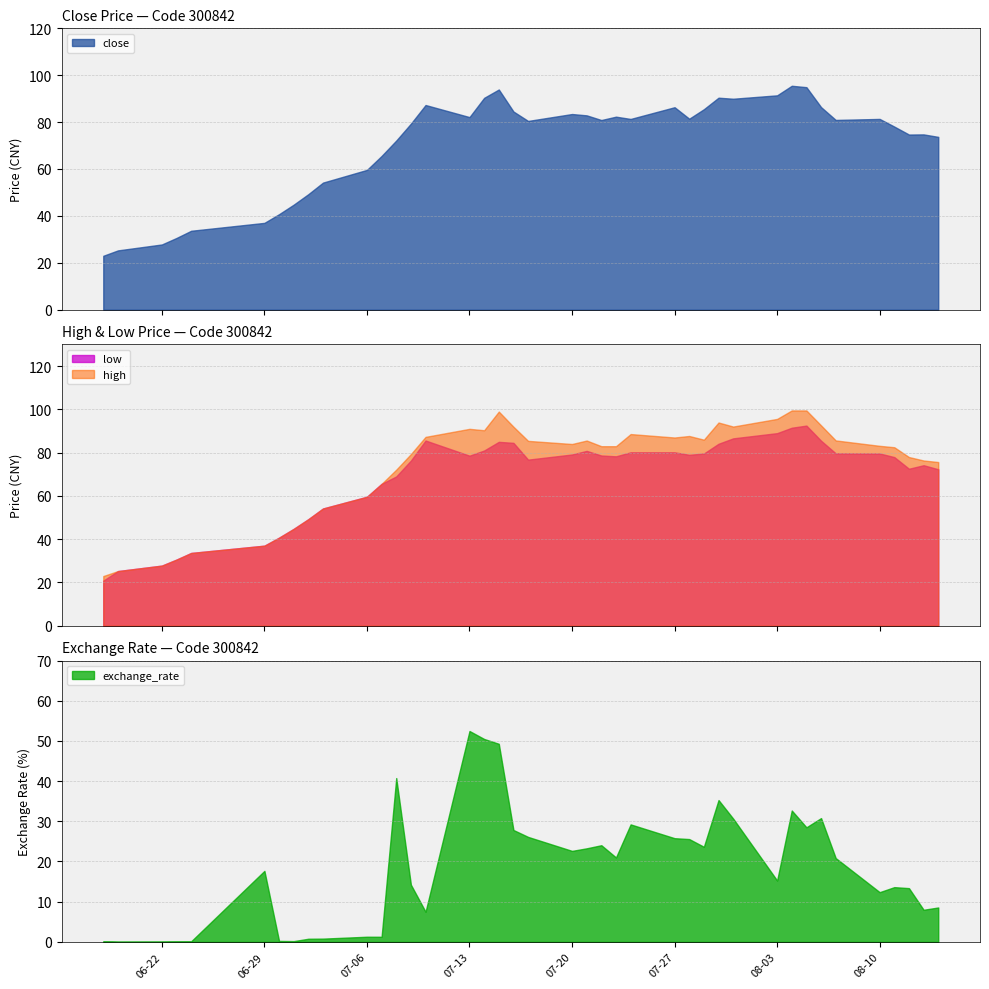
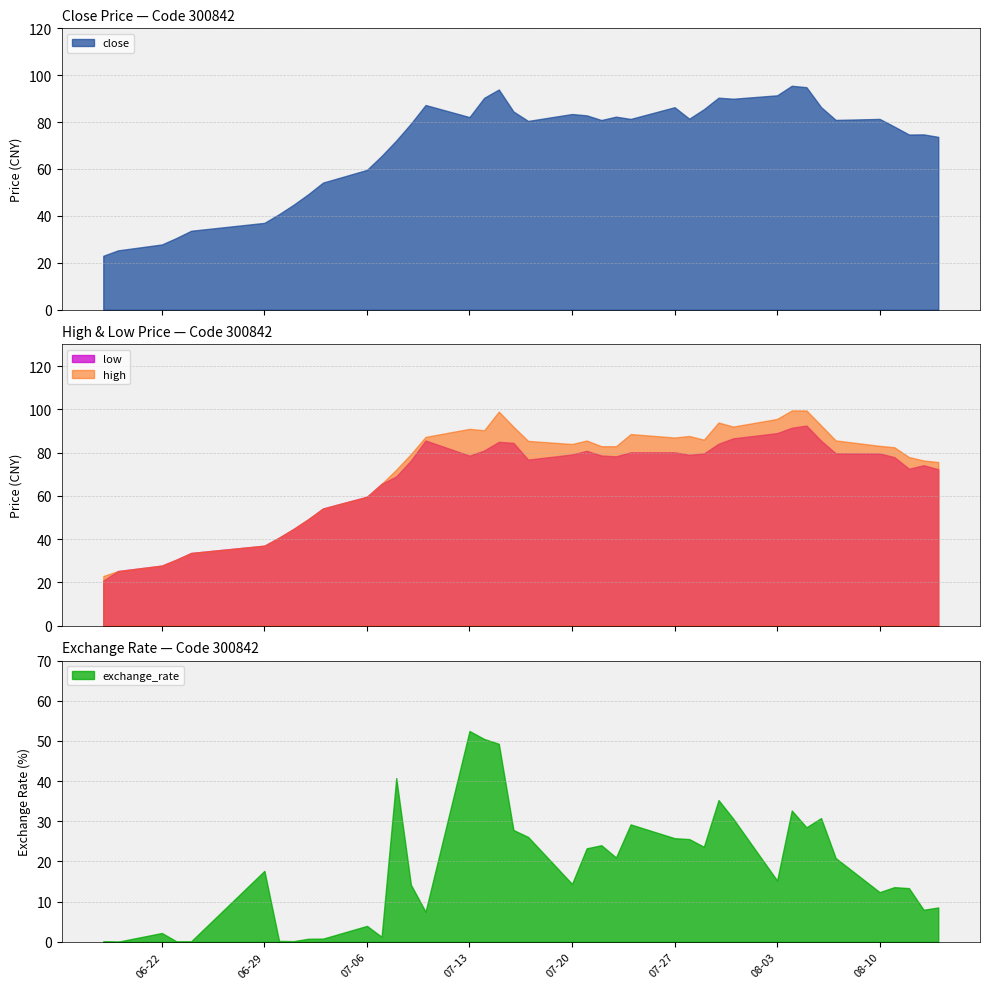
  {
    "Exchange Rate — Code 300842": {
-     "06-22": 0,
+     "06-22": 2,
      "06-29": 18,
-     "07-06": 1,
+     "07-06": 4,
      "07-13": 52,
-     "07-20": 23,
+     "07-20": 14,
      "07-27": 26,
      "08-03": 15,
      "08-10": 12
    }
  }
